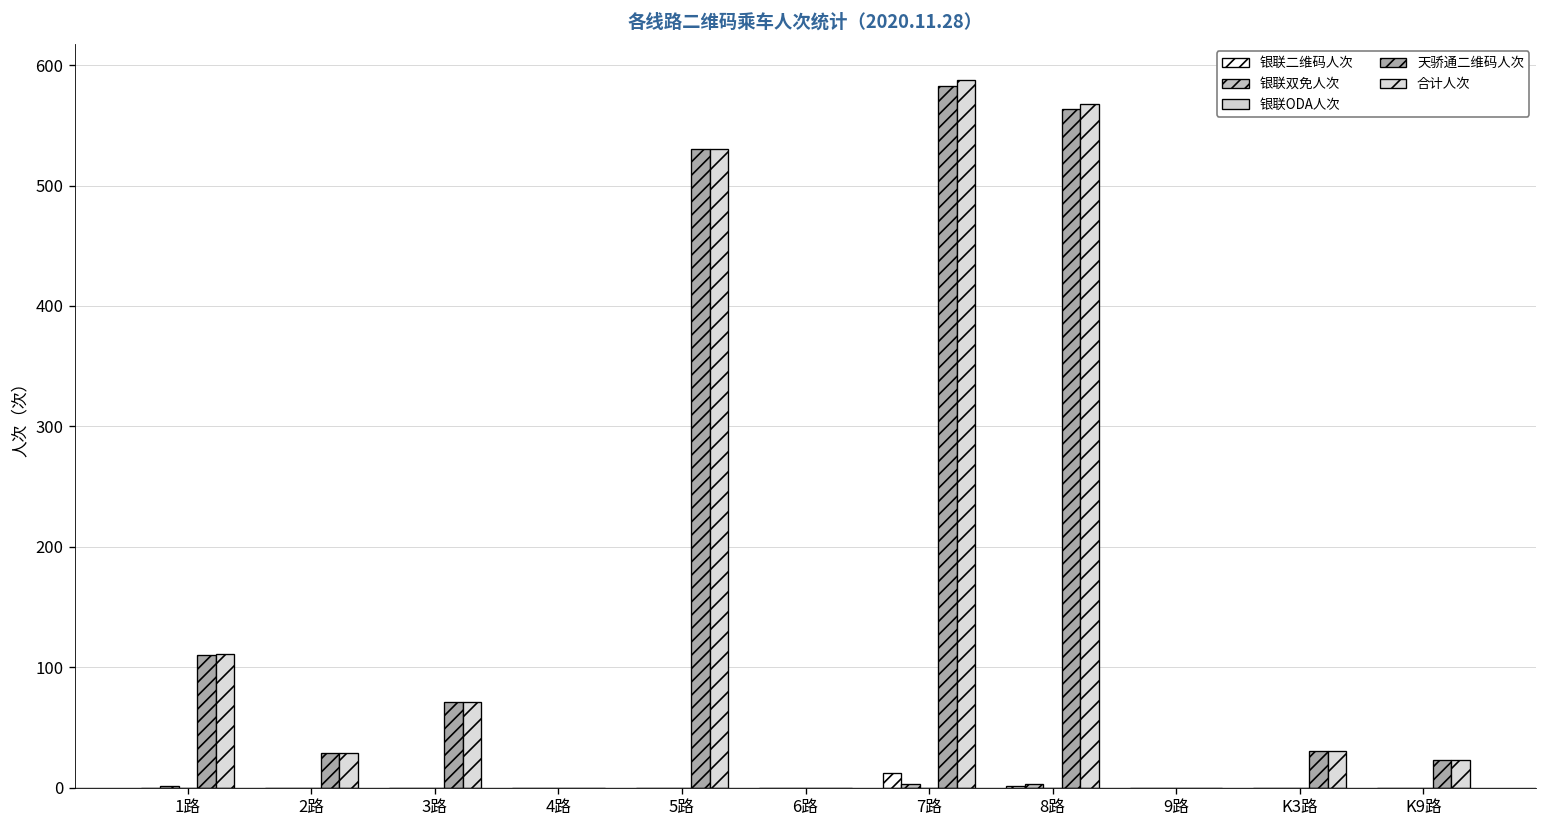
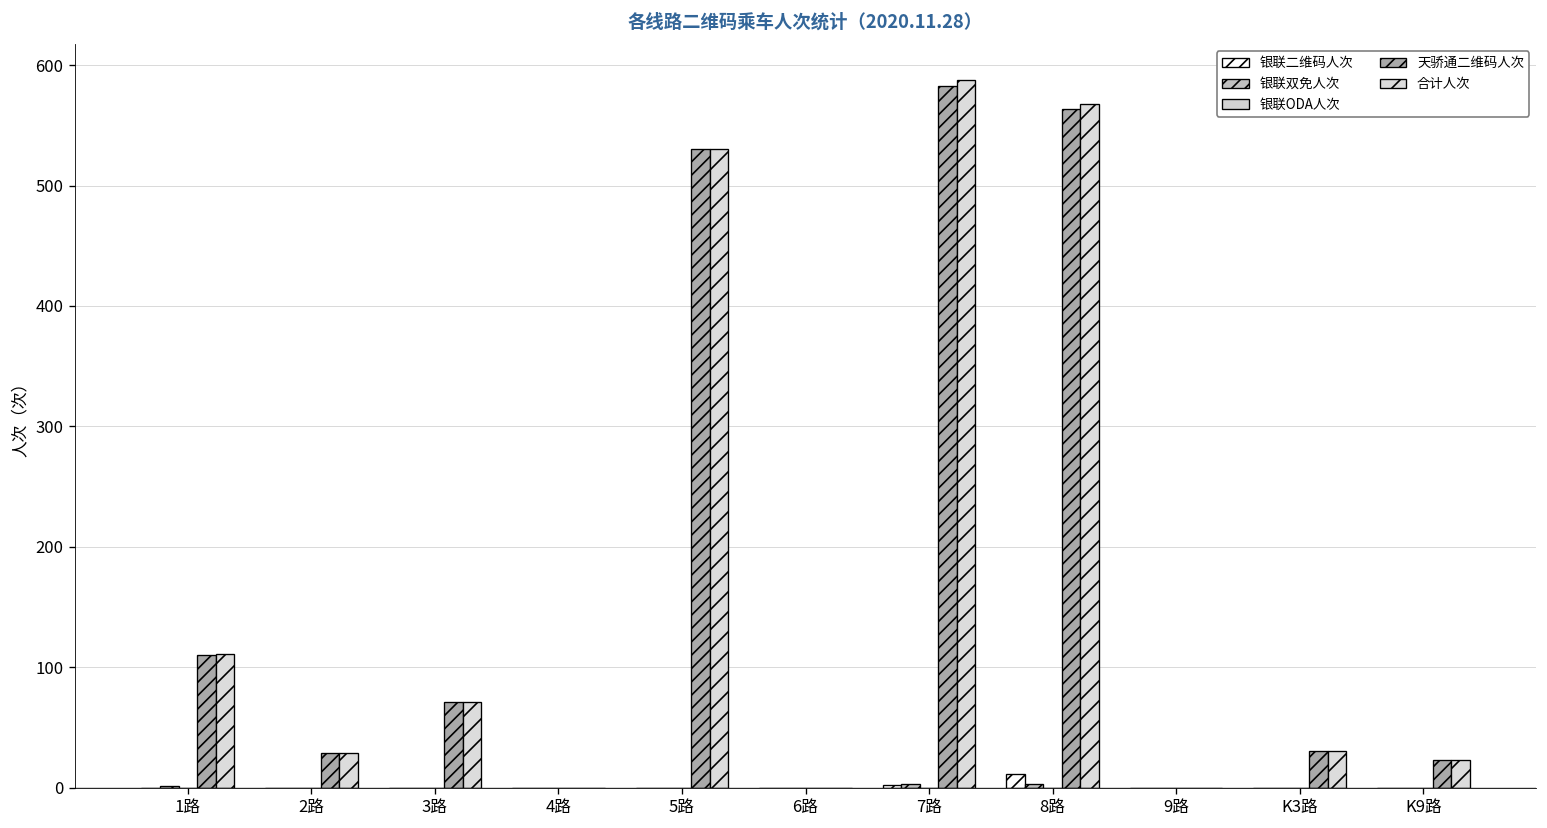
  {
    "银联二维码人次": {
      "1路": 0,
      "2路": 0,
      "3路": 0,
      "4路": 0,
      "5路": 0,
      "6路": 0,
-     "7路": 12,
-     "8路": 1,
+     "7路": 2,
+     "8路": 11,
      "9路": 0,
      "K3路": 0,
      "K9路": 0
    }
  }
